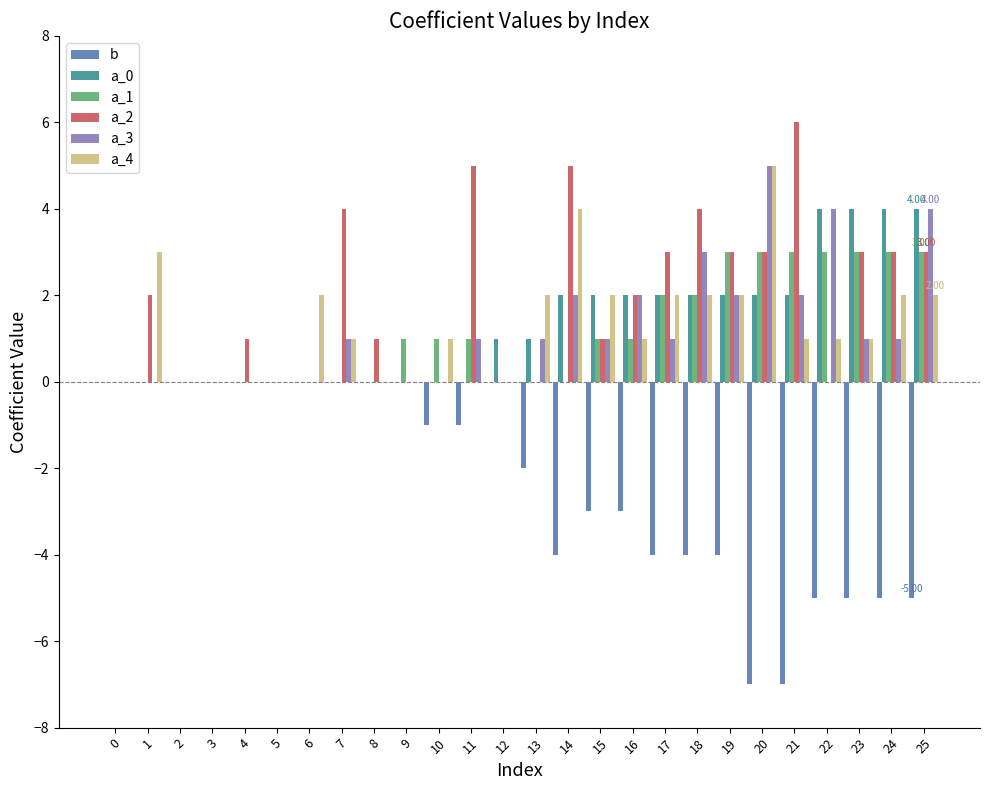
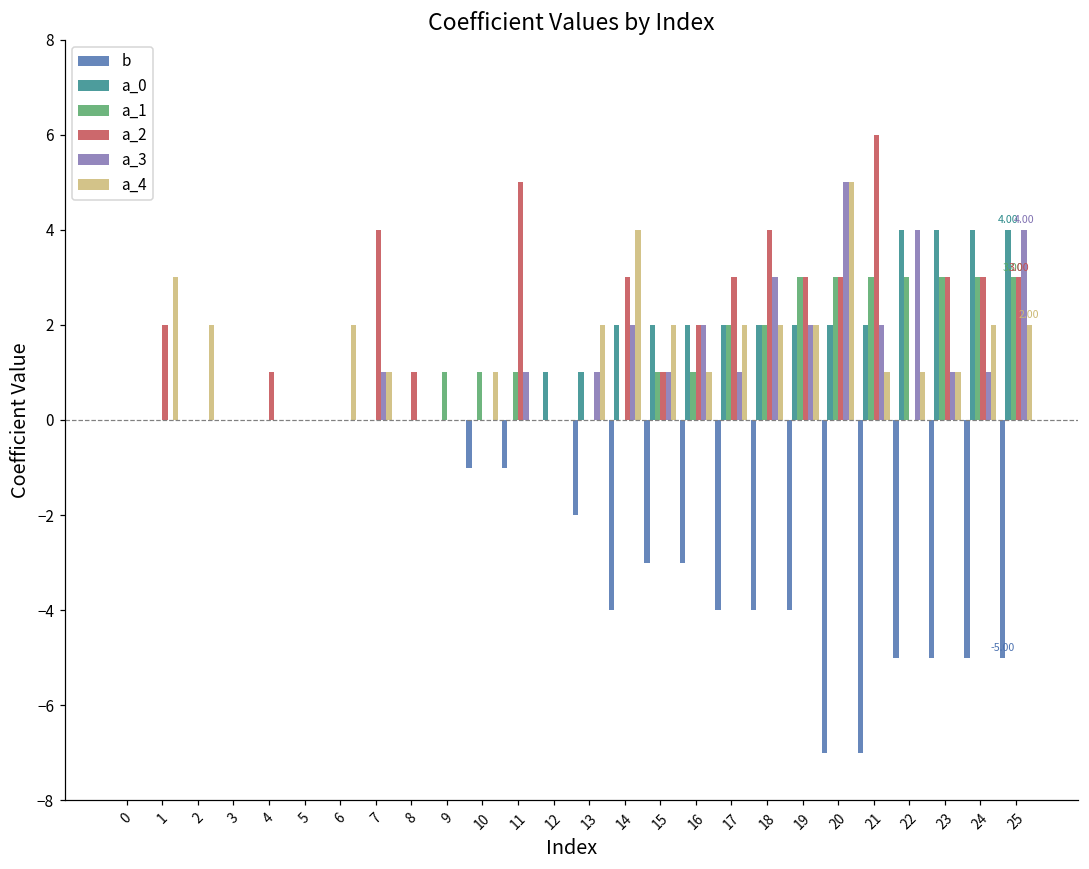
  {
    "a_2": {
      "0": 0,
      "1": 2,
      "2": 0,
      "3": 0,
      "4": 1,
      "5": 0,
      "6": 0,
      "7": 4,
      "8": 1,
      "9": 0,
      "10": 0,
      "11": 5,
      "12": 0,
      "13": 0,
-     "14": 5,
+     "14": 3,
      "15": 1,
      "16": 2,
      "17": 3,
      "18": 4,
      "19": 3,
      "20": 3,
      "21": 6,
      "22": 0,
      "23": 3
    },
    "a_4": {
      "0": 0,
      "1": 3,
-     "2": 0,
+     "2": 2,
      "3": 0,
      "4": 0,
      "5": 0,
      "6": 2,
      "7": 1,
      "8": 0,
      "9": 0,
      "10": 1,
      "11": 0,
      "12": 0,
      "13": 2,
      "14": 4,
      "15": 2,
      "16": 1,
      "17": 2,
      "18": 2,
      "19": 2,
      "20": 5,
      "21": 1,
      "22": 1,
      "23": 1
    }
  }
